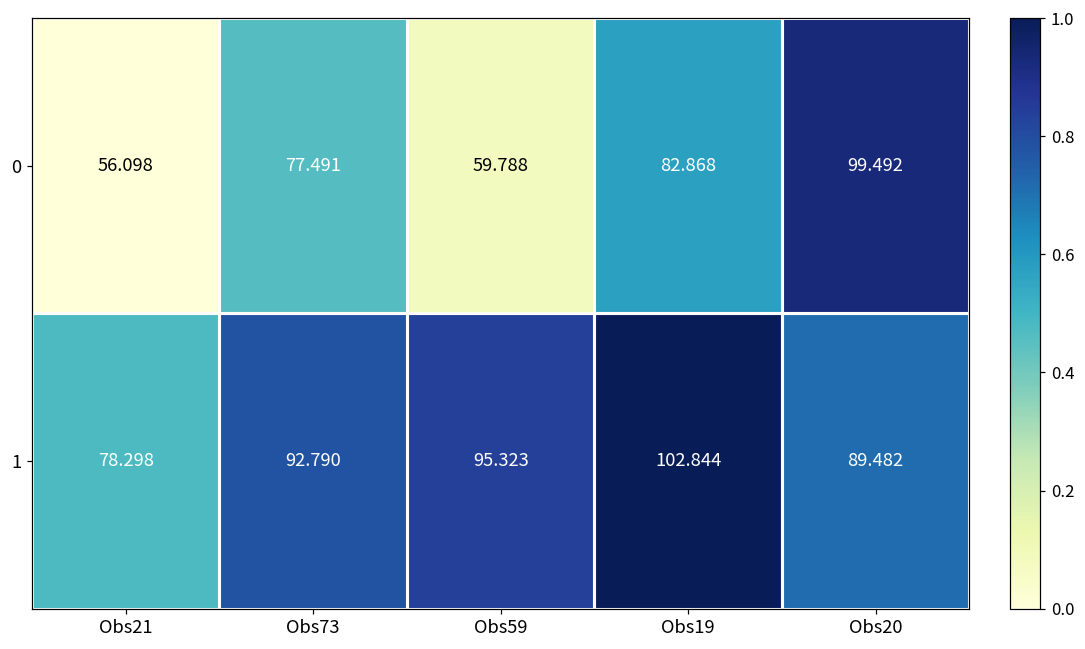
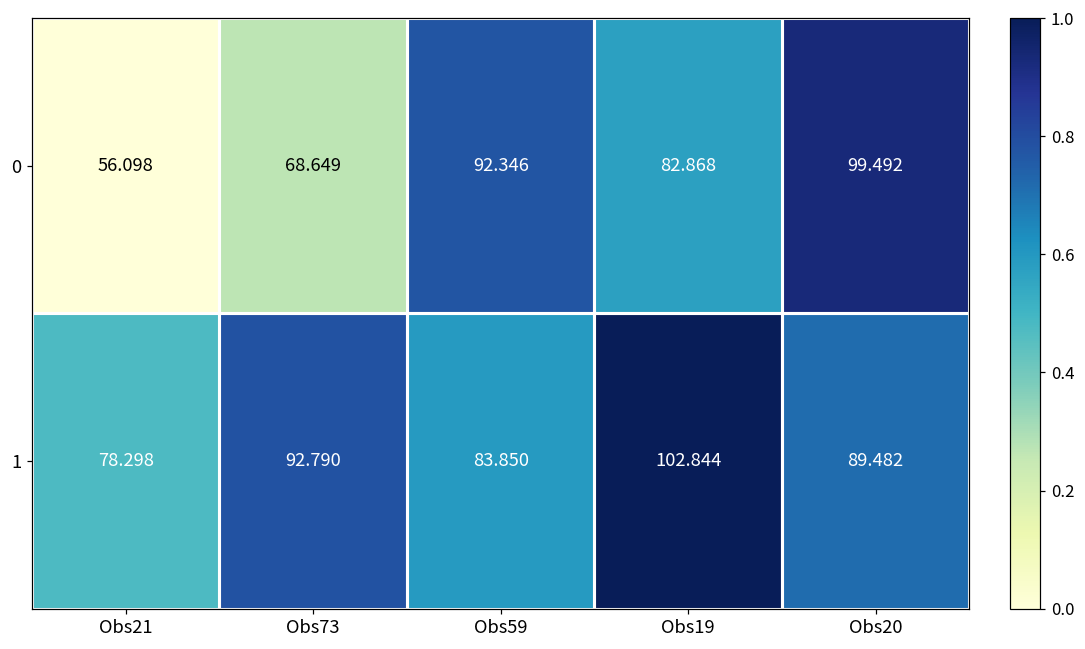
  {
    "0": {
      "Obs21": 56.098,
-     "Obs73": 77.491,
-     "Obs59": 59.788,
+     "Obs73": 68.649,
+     "Obs59": 92.346,
      "Obs19": 82.868,
      "Obs20": 99.492
    },
    "1": {
      "Obs21": 78.298,
      "Obs73": 92.790,
-     "Obs59": 95.323,
+     "Obs59": 83.850,
      "Obs19": 102.844,
      "Obs20": 89.482
    }
  }
